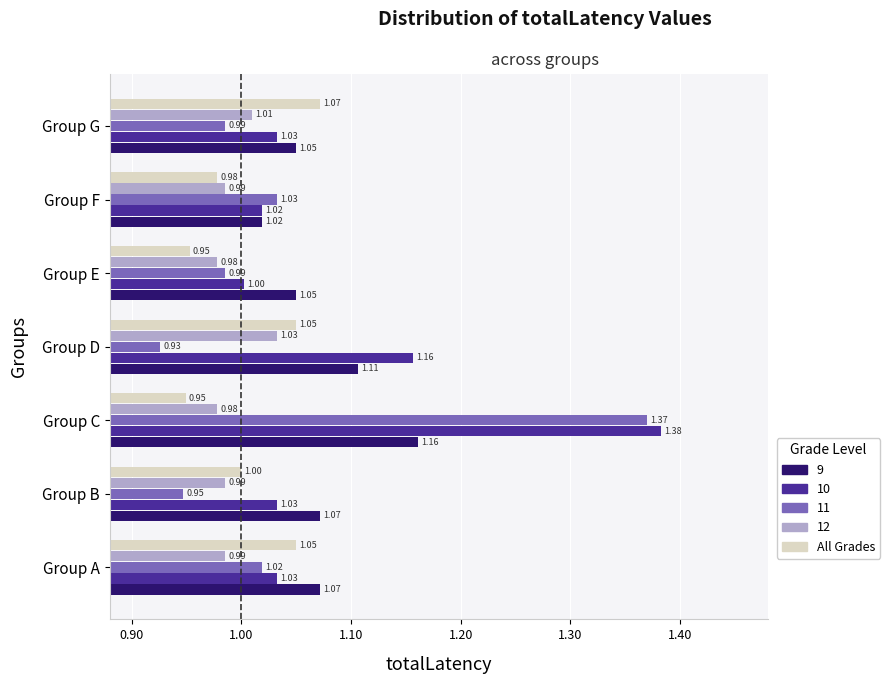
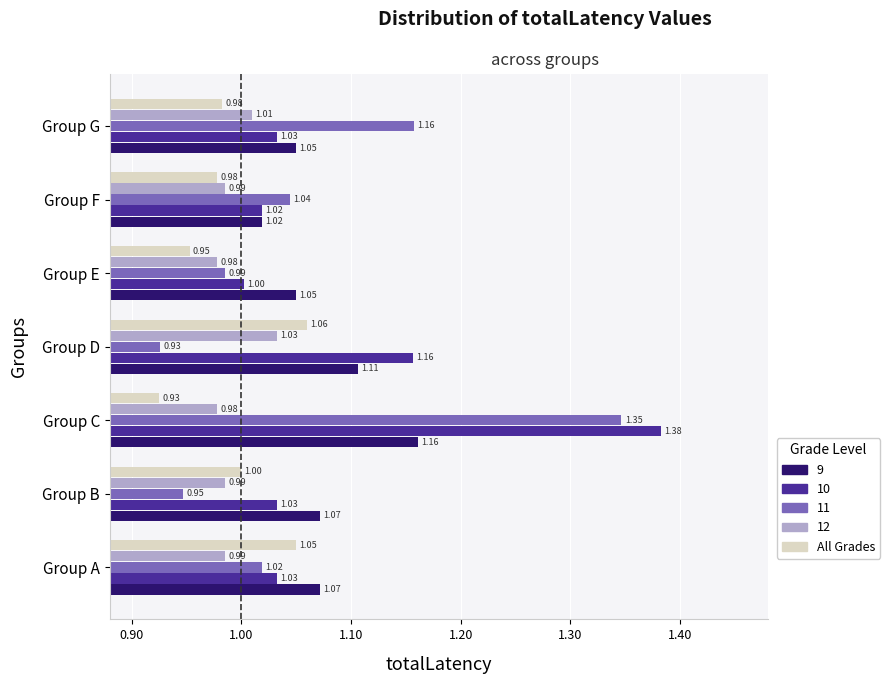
  {
    "11": {
-     "Group G": 0.99,
-     "Group F": 1.03,
+     "Group G": 1.16,
+     "Group F": 1.04,
      "Group E": 0.99,
      "Group D": 0.93,
-     "Group C": 1.37,
+     "Group C": 1.35,
      "Group B": 0.95,
      "Group A": 1.02
    },
    "12": {
      "Group G": 1.01,
      "Group F": 0.99,
      "Group E": 0.98,
      "Group D": 1.03,
      "Group C": 0.98,
      "Group B": 0.99,
      "Group A": 0.99
    },
    "All Grades": {
-     "Group G": 1.07,
+     "Group G": 0.98,
      "Group F": 0.98,
      "Group E": 0.95,
-     "Group D": 1.05,
-     "Group C": 0.95,
+     "Group D": 1.06,
+     "Group C": 0.93,
      "Group B": 1.00,
      "Group A": 1.05
    }
  }
